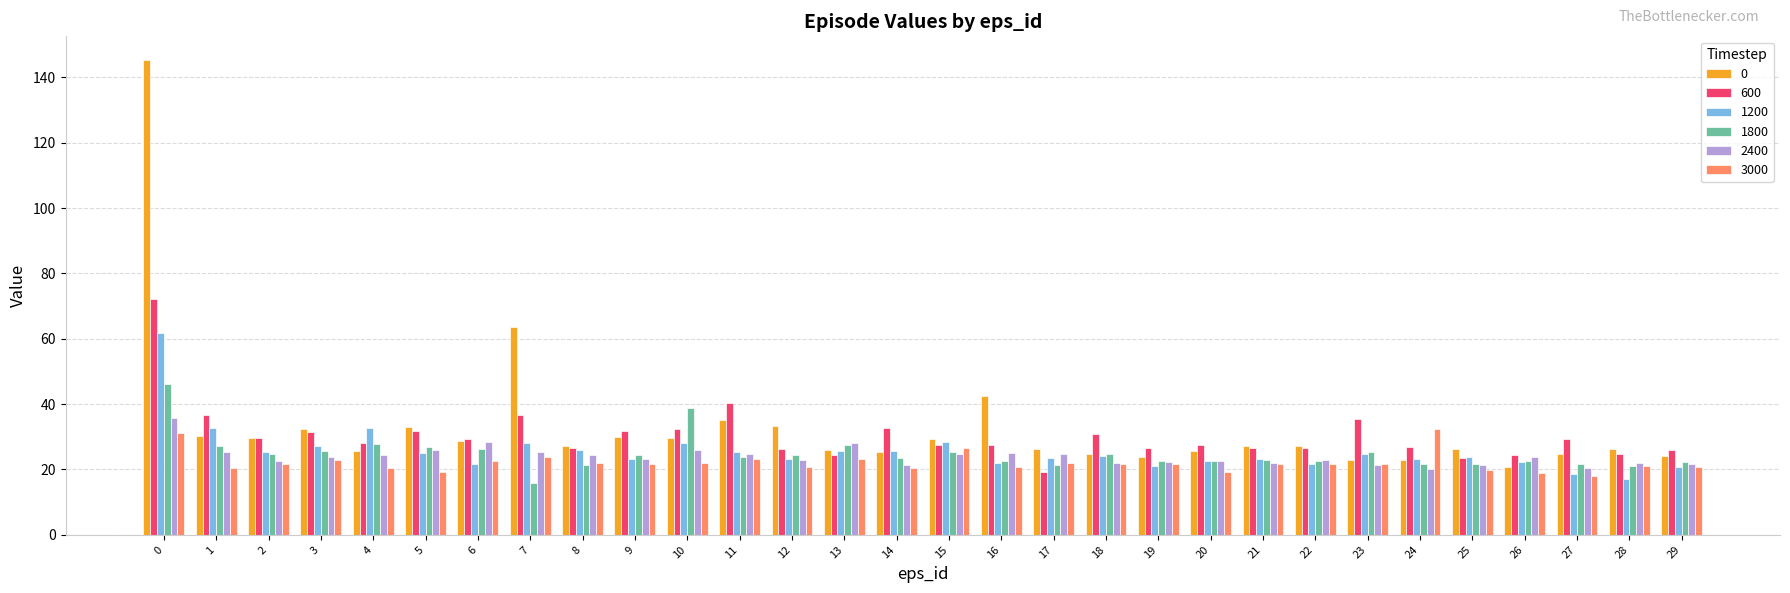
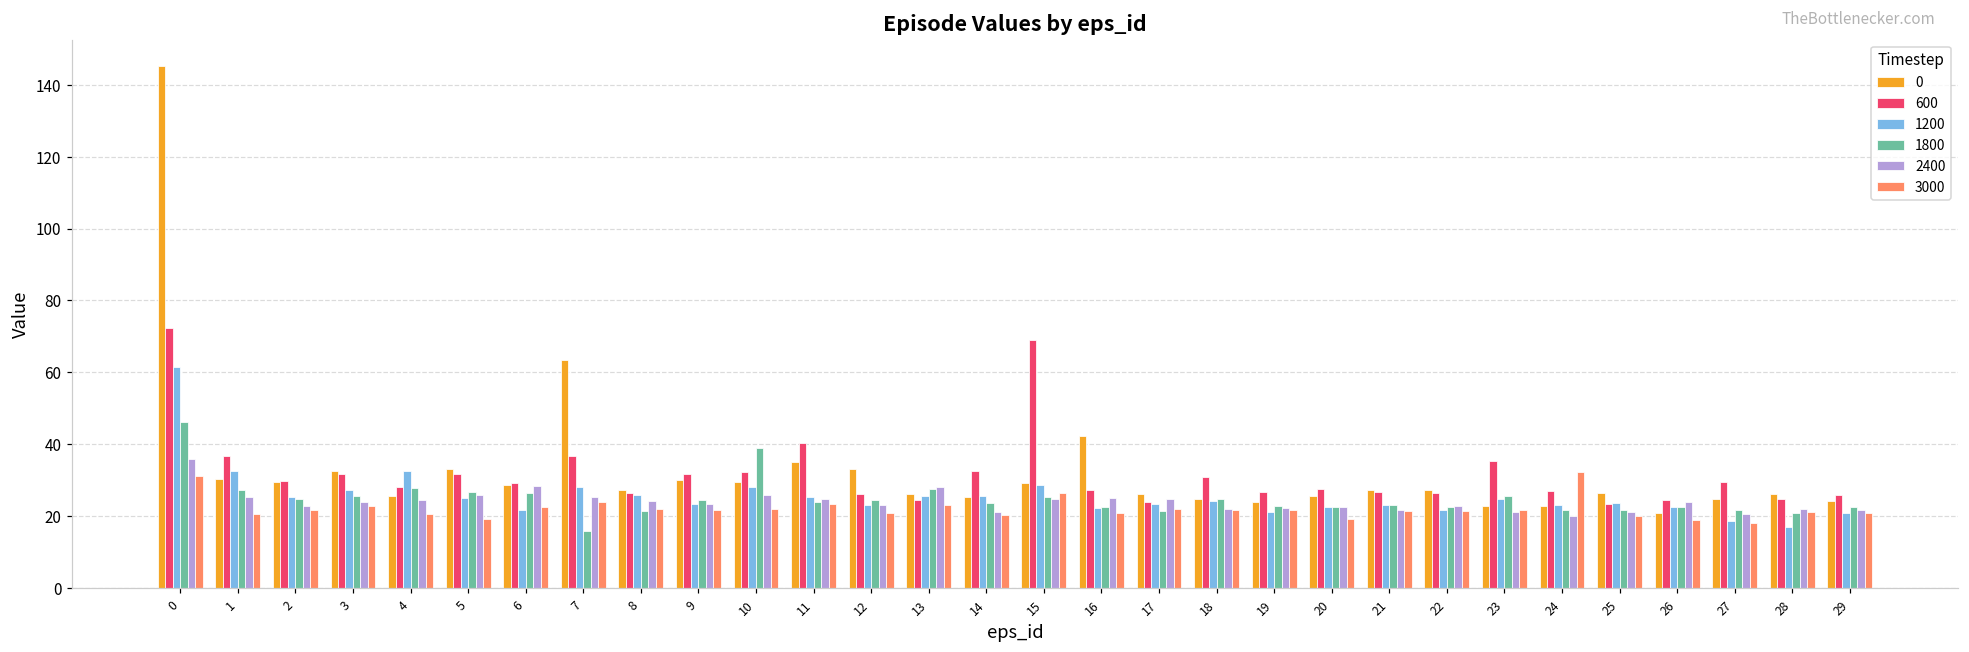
  {
    "0": {
      "0": 145,
      "1": 30,
      "2": 30,
      "3": 32,
      "4": 26,
      "5": 33,
      "6": 29,
      "7": 63,
      "8": 27,
      "9": 30,
      "10": 30,
      "11": 35,
      "12": 33,
      "13": 26,
      "14": 25,
      "15": 29,
      "16": 42,
      "17": 26,
      "18": 25,
      "19": 24,
      "20": 26,
      "21": 27,
      "22": 27,
      "23": 23,
      "24": 23,
      "25": 26,
      "26": 21,
      "27": 25,
      "28": 26,
      "29": 24
    },
    "600": {
      "0": 72,
      "1": 37,
      "2": 30,
      "3": 32,
      "4": 28,
      "5": 32,
      "6": 29,
      "7": 37,
      "8": 26,
      "9": 32,
      "10": 32,
      "11": 40,
      "12": 26,
      "13": 24,
      "14": 33,
-     "15": 27,
+     "15": 69,
      "16": 27,
-     "17": 19,
+     "17": 24,
      "18": 31,
      "19": 27,
      "20": 27,
      "21": 27,
      "22": 27,
      "23": 35,
      "24": 27,
      "25": 23,
      "26": 25,
      "27": 29,
      "28": 25,
      "29": 26
    },
    "1200": {
      "0": 62,
      "1": 33,
      "2": 25,
      "3": 27,
      "4": 33,
      "5": 25,
      "6": 22,
      "7": 28,
      "8": 26,
      "9": 23,
      "10": 28,
      "11": 25,
      "12": 23,
      "13": 26,
      "14": 26,
      "15": 29,
      "16": 22,
      "17": 23,
      "18": 24,
      "19": 21,
      "20": 23,
      "21": 23,
      "22": 22,
      "23": 25,
      "24": 23,
      "25": 24,
      "26": 22,
      "27": 19,
      "28": 17,
      "29": 21
    },
    "1800": {
      "0": 46,
      "1": 27,
      "2": 25,
      "3": 26,
      "4": 28,
      "5": 27,
      "6": 26,
      "7": 16,
      "8": 21,
      "9": 25,
      "10": 39,
      "11": 24,
      "12": 25,
      "13": 27,
      "14": 24,
      "15": 25,
      "16": 22,
      "17": 21,
      "18": 25,
      "19": 23,
      "20": 23,
      "21": 23,
      "22": 23,
      "23": 25,
      "24": 22,
      "25": 22,
      "26": 22,
      "27": 22,
      "28": 21,
      "29": 22
    },
    "2400": {
      "0": 36,
      "1": 25,
      "2": 23,
      "3": 24,
      "4": 24,
      "5": 26,
      "6": 28,
      "7": 25,
      "8": 24,
      "9": 23,
      "10": 26,
      "11": 25,
      "12": 23,
      "13": 28,
      "14": 21,
      "15": 25,
      "16": 25,
      "17": 25,
      "18": 22,
      "19": 22,
      "20": 23,
      "21": 22,
      "22": 23,
      "23": 21,
      "24": 20,
      "25": 21,
      "26": 24,
      "27": 21,
      "28": 22,
      "29": 22
    },
    "3000": {
      "0": 31,
      "1": 20,
      "2": 22,
      "3": 23,
      "4": 21,
      "5": 19,
      "6": 23,
      "7": 24,
      "8": 22,
      "9": 22,
      "10": 22,
      "11": 23,
      "12": 21,
      "13": 23,
      "14": 20,
      "15": 27,
      "16": 21,
      "17": 22,
      "18": 22,
      "19": 22,
      "20": 19,
      "21": 22,
      "22": 22,
      "23": 22,
      "24": 32,
      "25": 20,
      "26": 19,
      "27": 18,
      "28": 21,
      "29": 21
    }
  }
